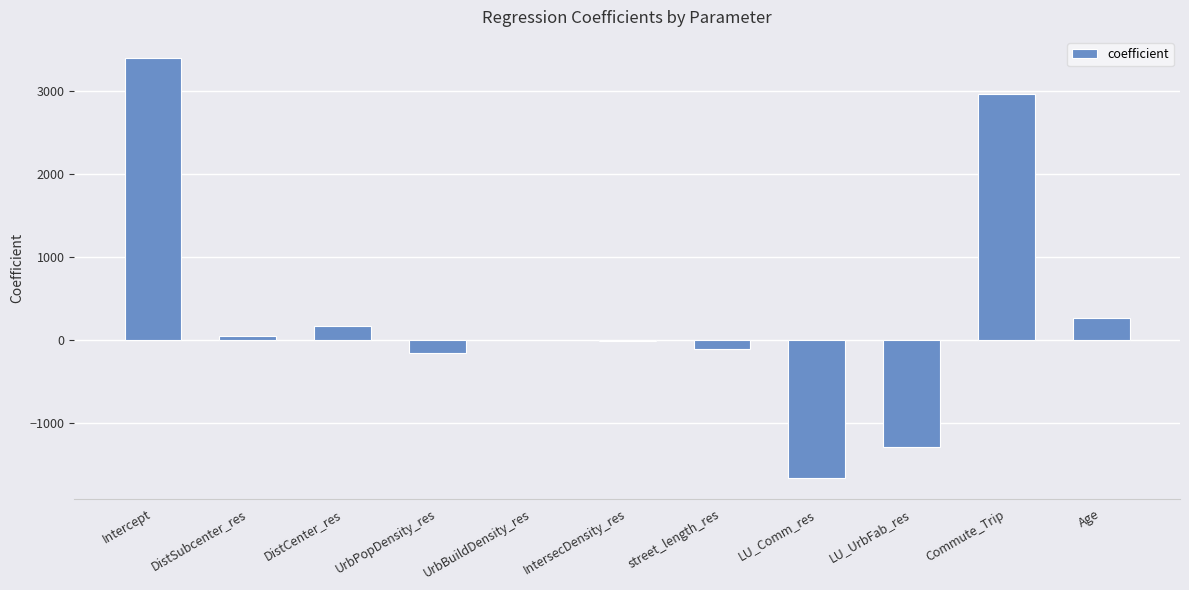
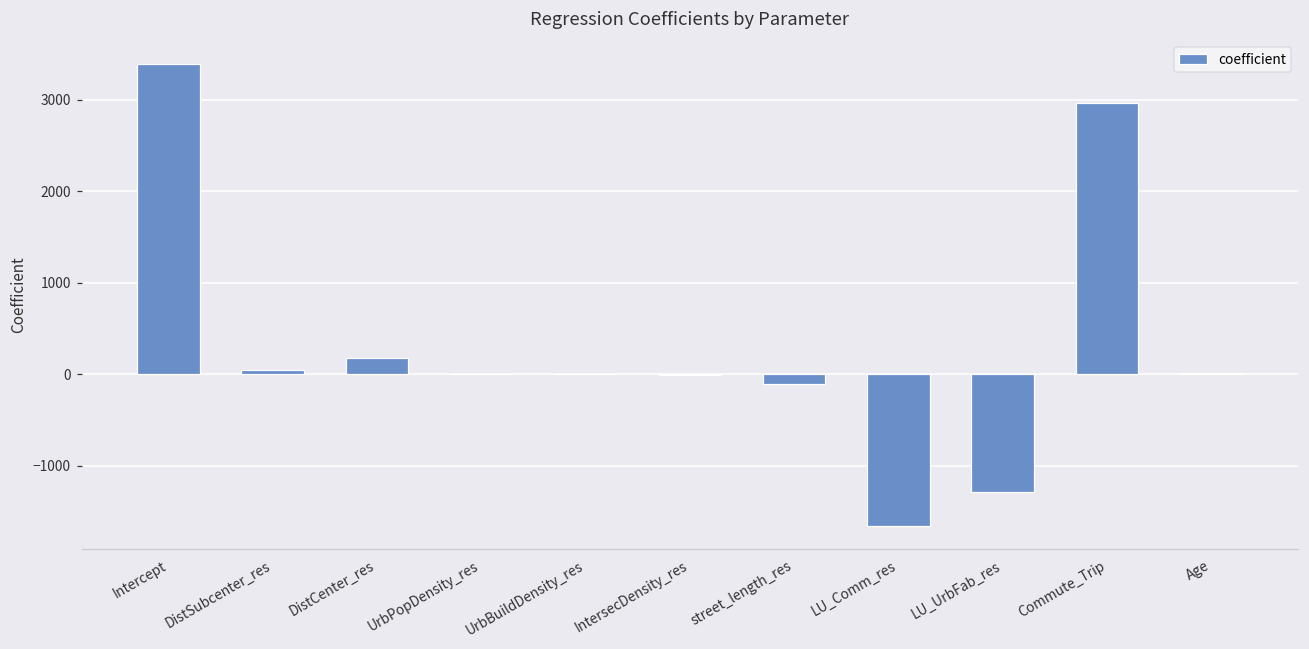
  {
    "Intercept": 3400,
    "DistSubcenter_res": 0,
    "DistCenter_res": 200,
-   "UrbPopDensity_res": -200,
+   "UrbPopDensity_res": 0,
    "street_length_res": -100,
    "LU_Comm_res": -1700,
    "LU_UrbFab_res": -1300,
    "Commute_Trip": 3000,
-   "Age": 300
+   "Age": 0
  }
